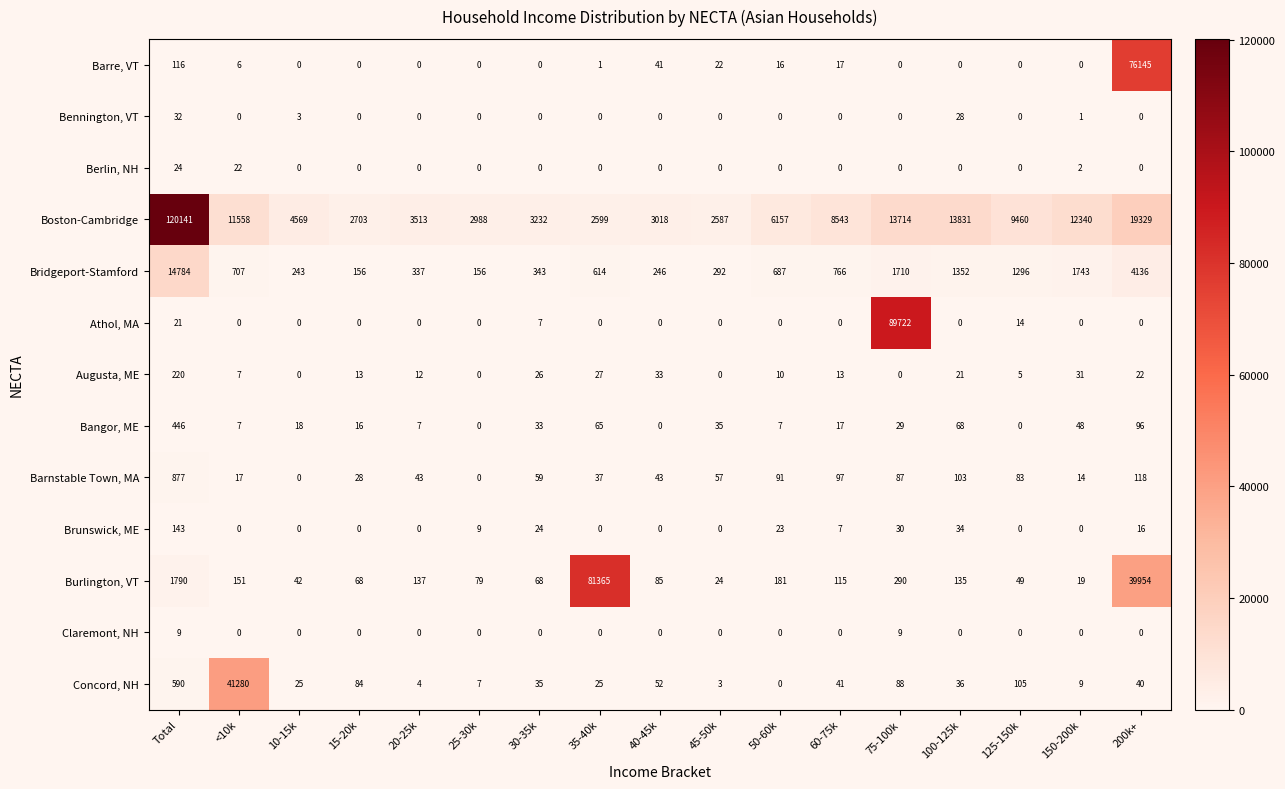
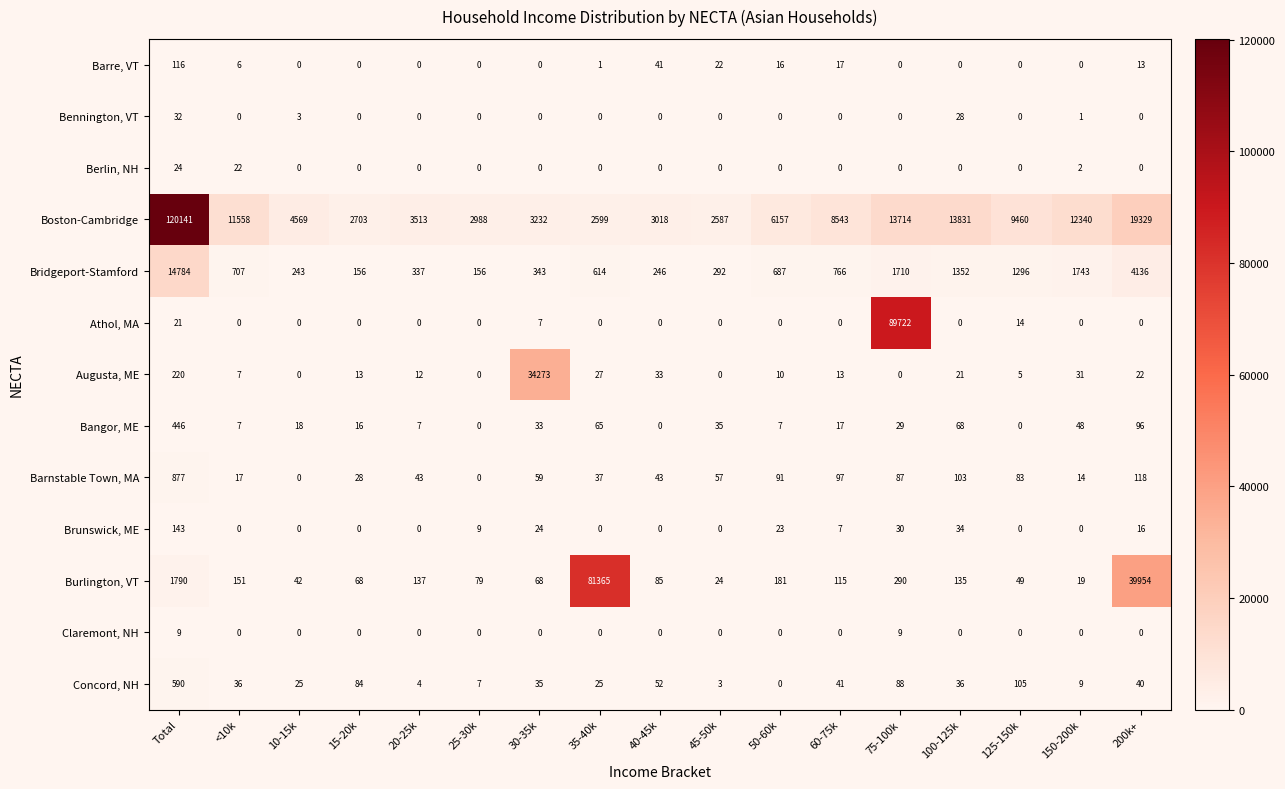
  {
    "Barre, VT": {
      "Total": 116,
      "<10k": 6,
      "10-15k": 0,
      "15-20k": 0,
      "20-25k": 0,
      "25-30k": 0,
      "30-35k": 0,
      "35-40k": 1,
      "40-45k": 41,
      "45-50k": 22,
      "50-60k": 16,
      "60-75k": 17,
      "75-100k": 0,
      "100-125k": 0,
      "125-150k": 0,
      "150-200k": 0,
-     "200k+": 76145
+     "200k+": 13
    },
    "Augusta, ME": {
      "Total": 220,
      "<10k": 7,
      "10-15k": 0,
      "15-20k": 13,
      "20-25k": 12,
      "25-30k": 0,
-     "30-35k": 26,
+     "30-35k": 34273,
      "35-40k": 27,
      "40-45k": 33,
      "45-50k": 0,
      "50-60k": 10,
      "60-75k": 13,
      "75-100k": 0,
      "100-125k": 21,
      "125-150k": 5,
      "150-200k": 31,
      "200k+": 22
    },
    "Concord, NH": {
      "Total": 590,
-     "<10k": 41280,
+     "<10k": 36,
      "10-15k": 25,
      "15-20k": 84,
      "20-25k": 4,
      "25-30k": 7,
      "30-35k": 35,
      "35-40k": 25,
      "40-45k": 52,
      "45-50k": 3,
      "50-60k": 0,
      "60-75k": 41,
      "75-100k": 88,
      "100-125k": 36,
      "125-150k": 105,
      "150-200k": 9,
      "200k+": 40
    }
  }
